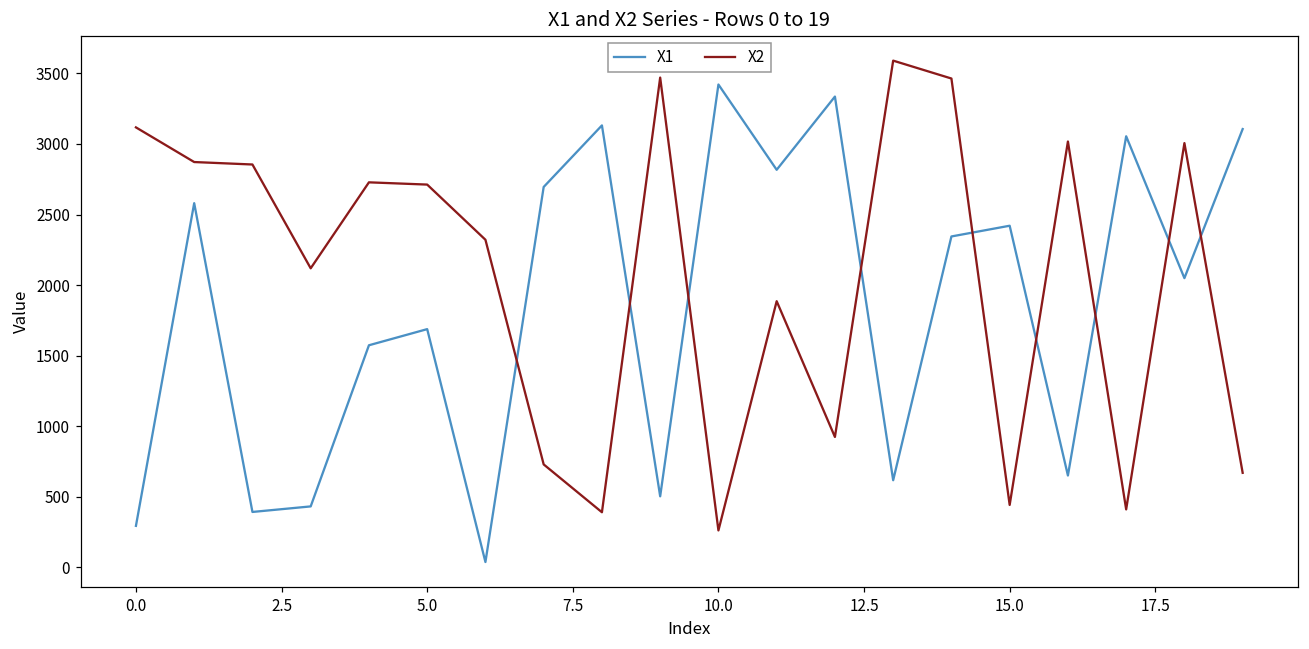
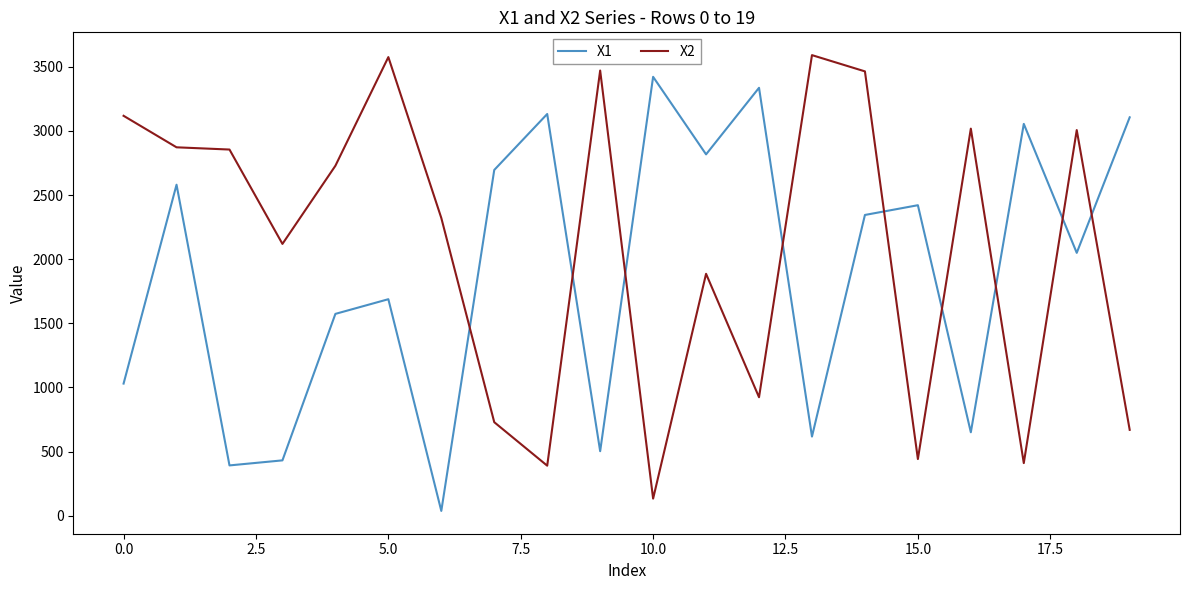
  {
    "X1": {
-     "0.0": 290,
+     "0.0": 1030,
      "5.0": 1690,
      "10.0": 3420,
      "15.0": 2420
    },
    "X2": {
      "0.0": 3120,
-     "5.0": 2710,
-     "10.0": 260,
+     "5.0": 3580,
+     "10.0": 130,
      "15.0": 440
    }
  }
